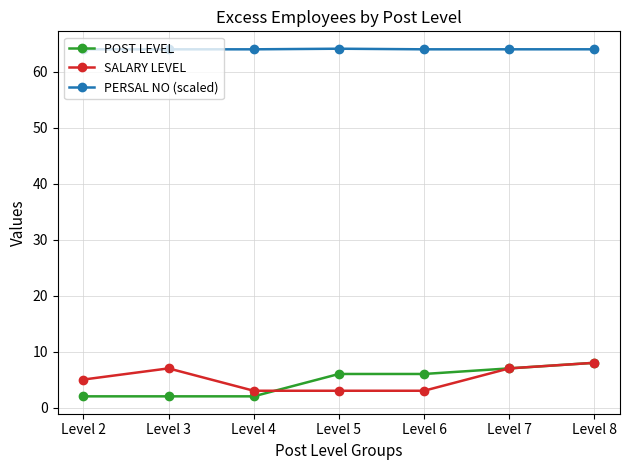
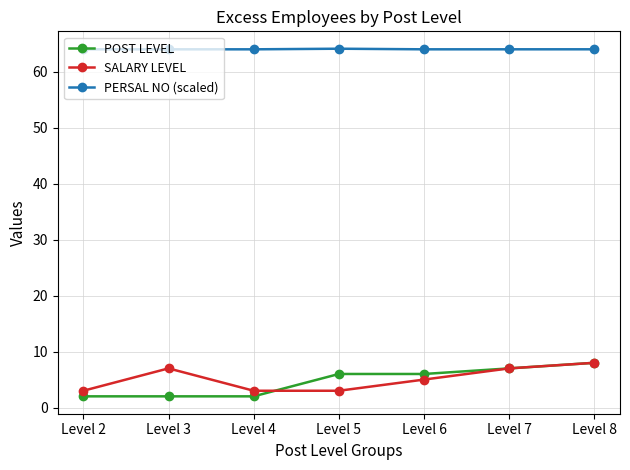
  {
    "POST LEVEL": {
      "Level 2": 2,
      "Level 3": 2,
      "Level 4": 2,
      "Level 5": 6,
      "Level 6": 6
    },
    "SALARY LEVEL": {
-     "Level 2": 5,
+     "Level 2": 3,
      "Level 3": 7,
      "Level 4": 3,
      "Level 5": 3,
-     "Level 6": 3
+     "Level 6": 5
    },
    "PERSAL NO (scaled)": {
      "Level 4": 64,
      "Level 5": 64,
      "Level 6": 64,
      "Level 7": 64,
      "Level 8": 64
    }
  }
